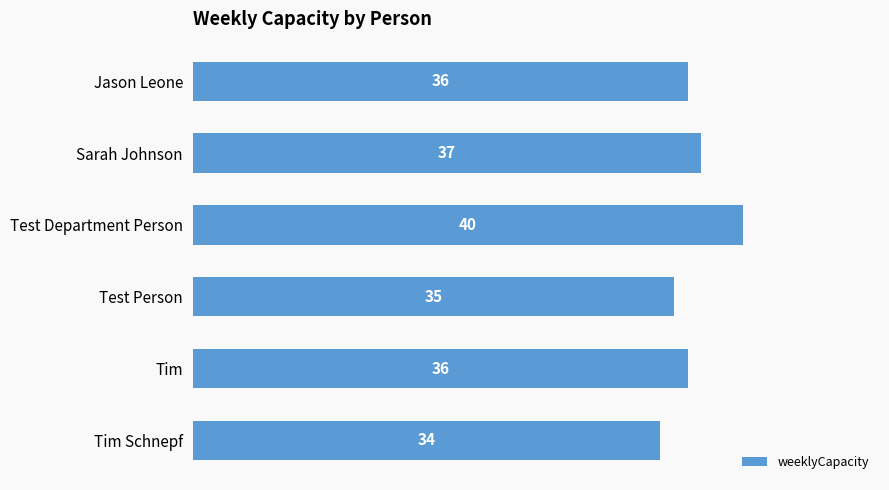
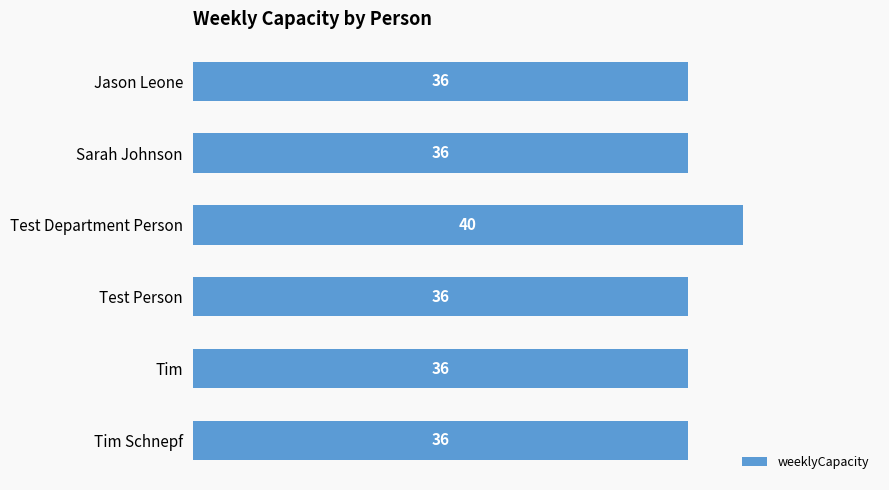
  {
    "Jason Leone": 36,
-   "Sarah Johnson": 37,
+   "Sarah Johnson": 36,
    "Test Department Person": 40,
-   "Test Person": 35,
+   "Test Person": 36,
    "Tim": 36,
-   "Tim Schnepf": 34
+   "Tim Schnepf": 36
  }
